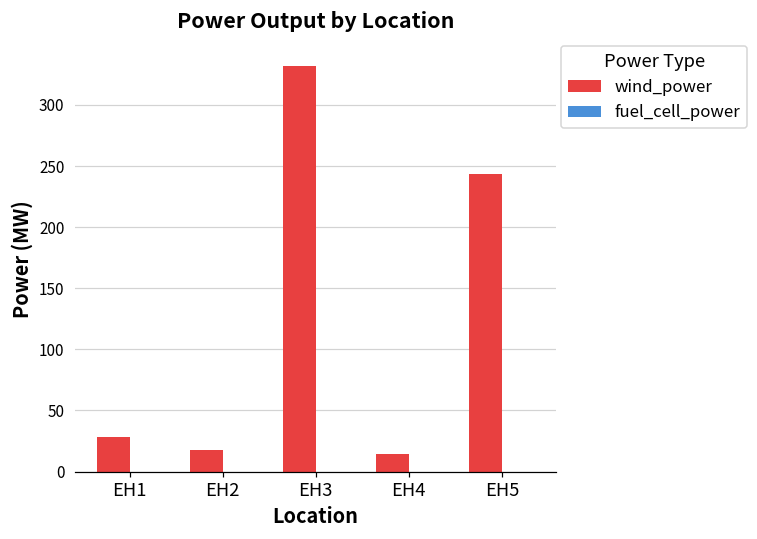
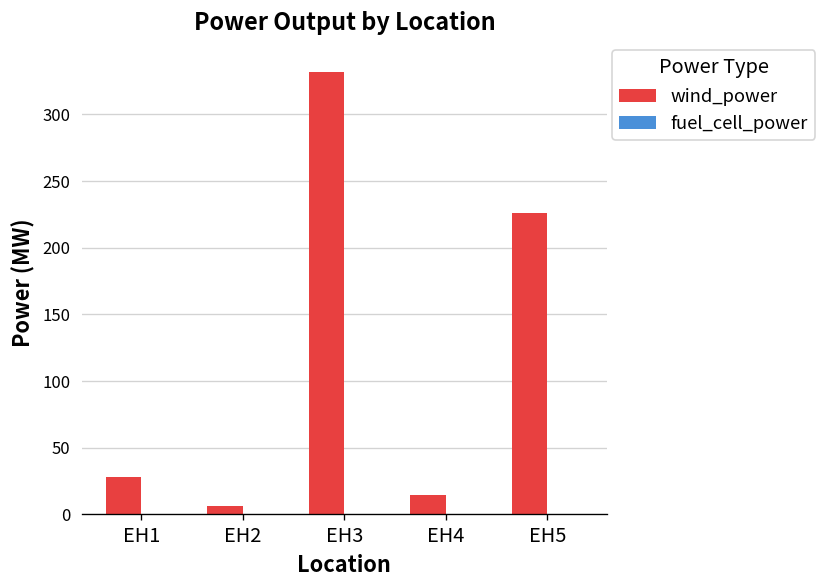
  {
    "wind_power": {
      "EH1": 28,
-     "EH2": 18,
+     "EH2": 6,
      "EH3": 332,
      "EH4": 14,
-     "EH5": 244
+     "EH5": 226
    },
    "fuel_cell_power": {
      "EH1": 0,
      "EH2": 0,
      "EH3": 0,
      "EH4": 0,
      "EH5": 0
    }
  }
